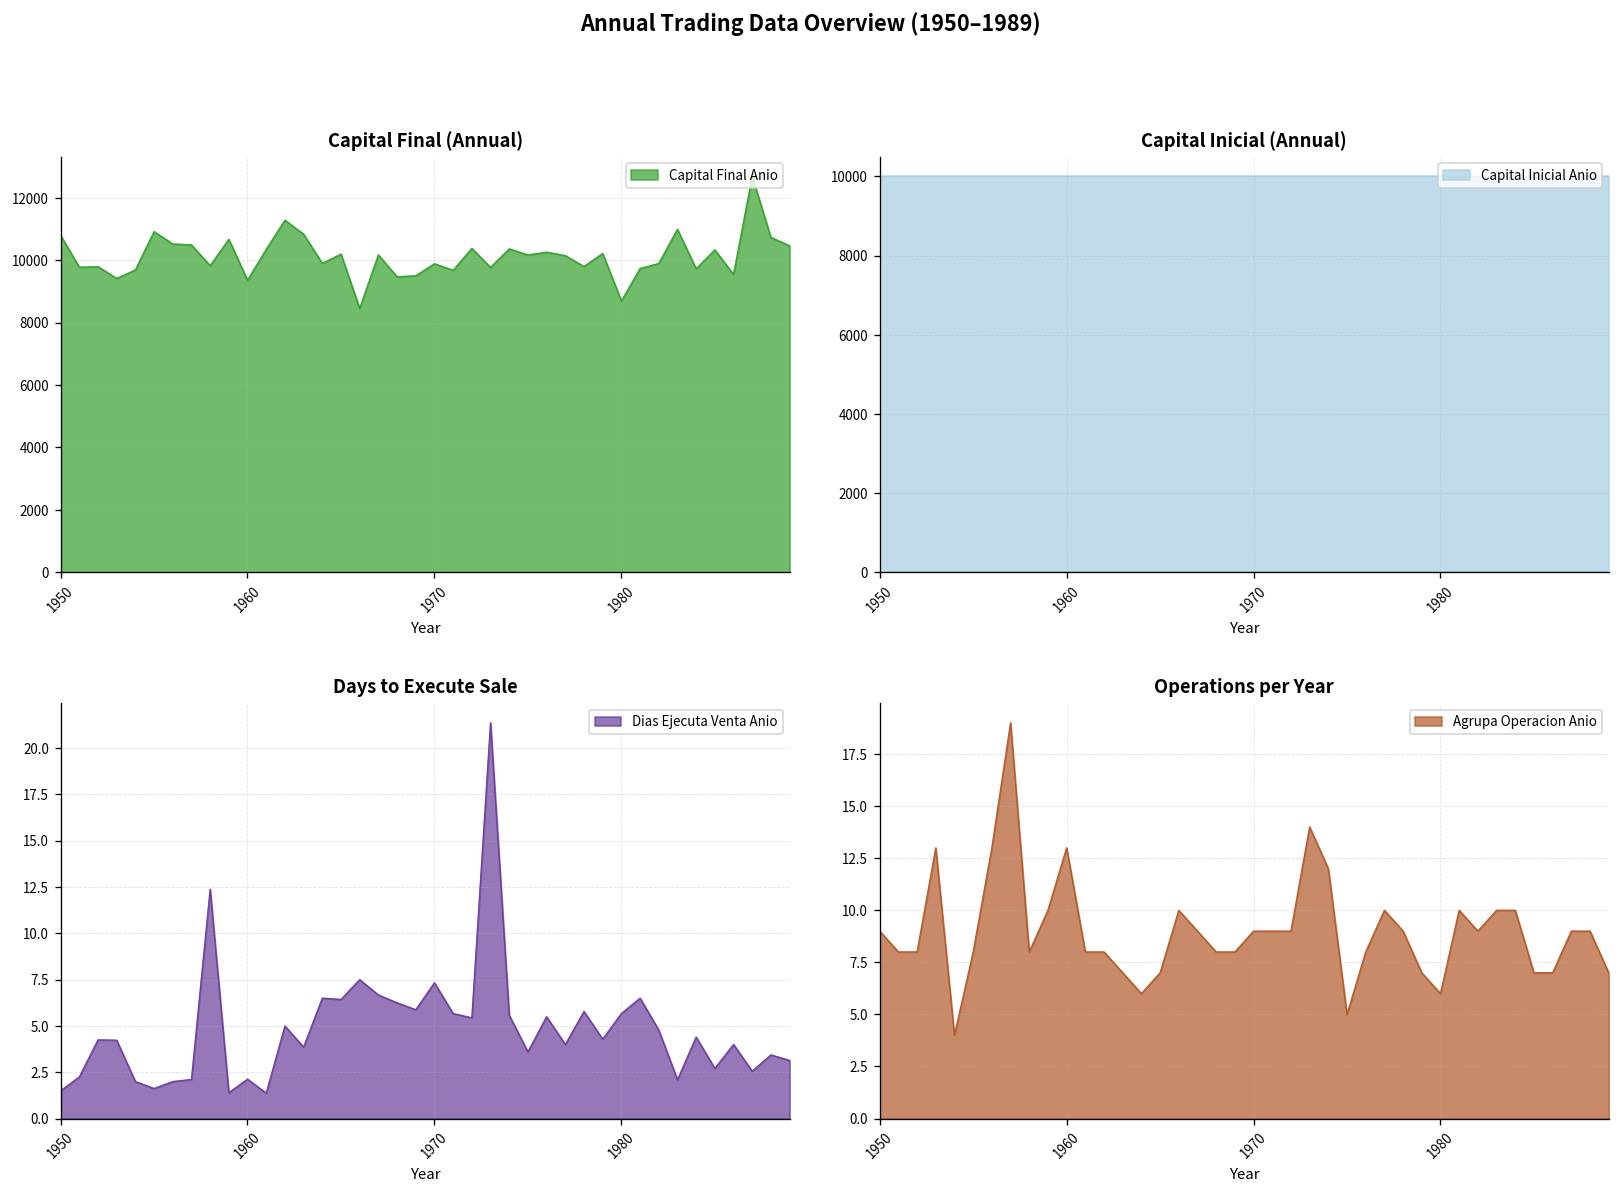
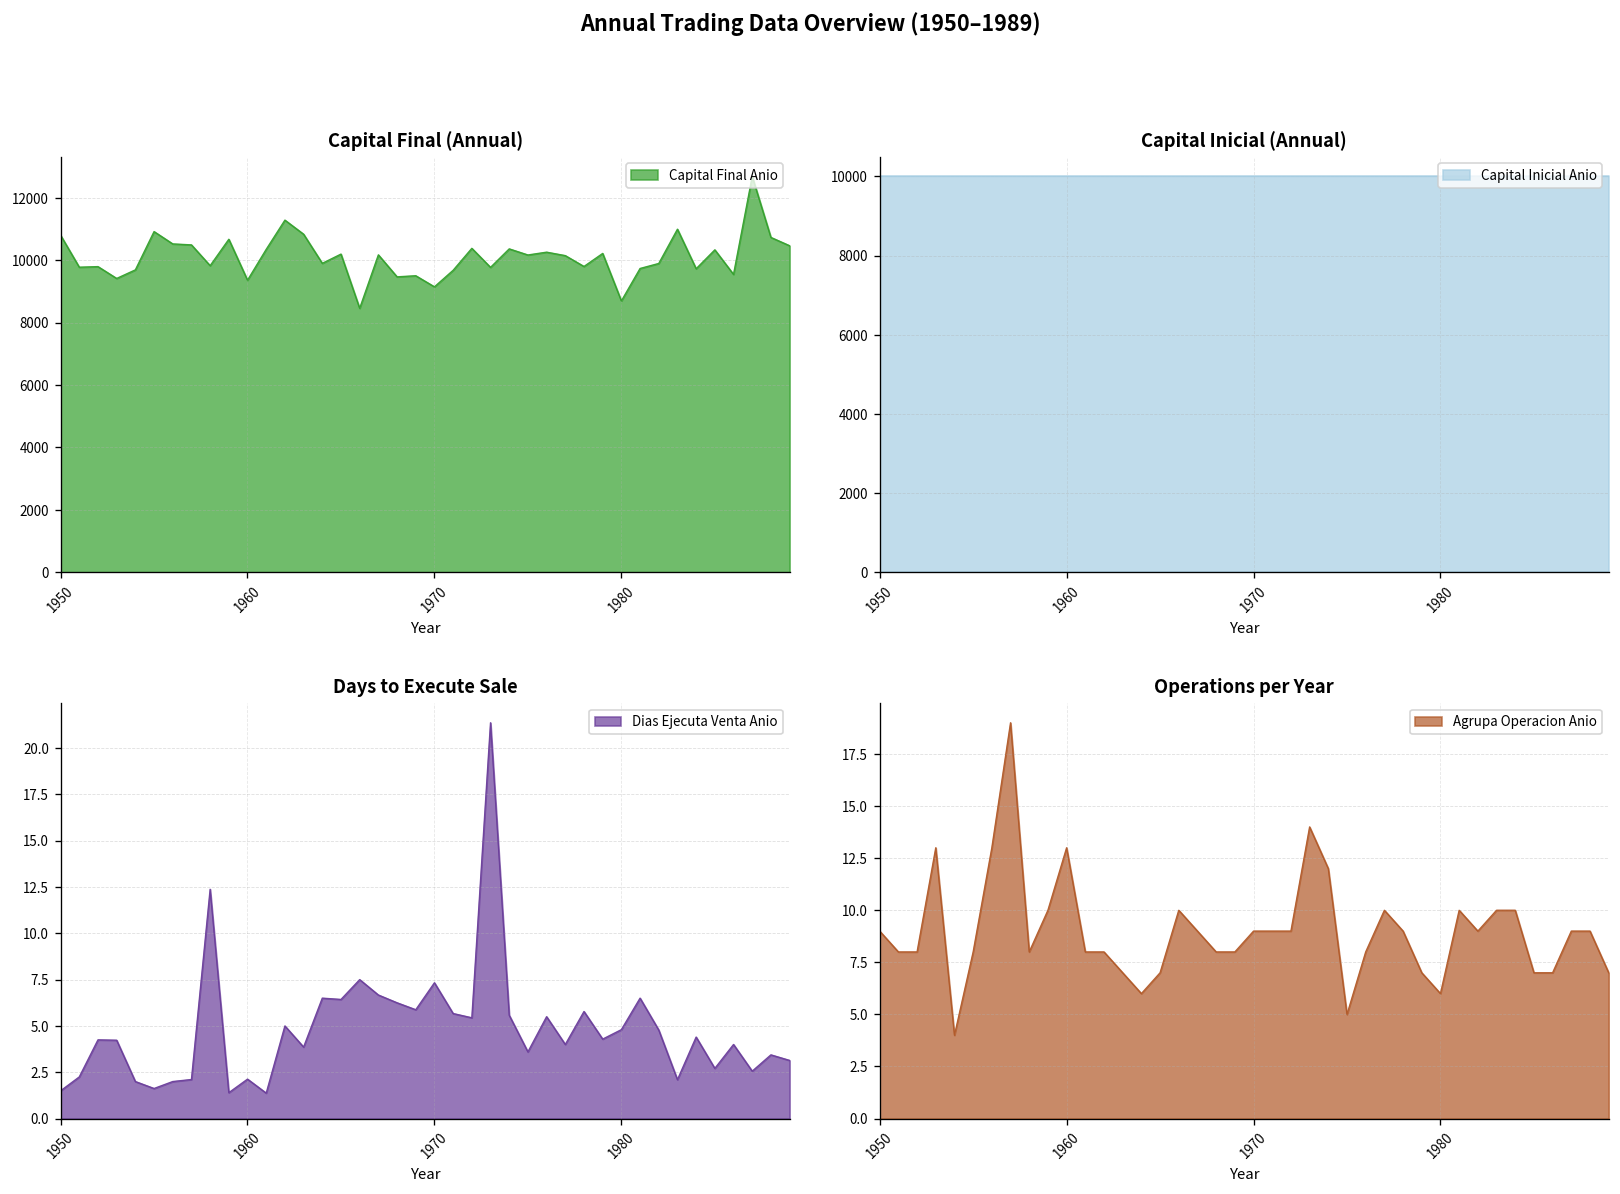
  {
    "Capital Final (Annual)": {
      "1950": 10800,
      "1960": 9400,
-     "1970": 9900,
+     "1970": 9100,
      "1980": 8700
    },
    "Capital Inicial (Annual)": {
      "1950": 10000,
      "1960": 10000,
      "1970": 10000
    },
    "Days to Execute Sale": {
      "1950": 1.5,
      "1960": 2.1,
      "1970": 7.3,
-     "1980": 5.7
+     "1980": 4.8
    },
    "Operations per Year": {
      "1950": 9.0,
      "1960": 13.0,
      "1970": 9.0,
      "1980": 6.0
    }
  }
